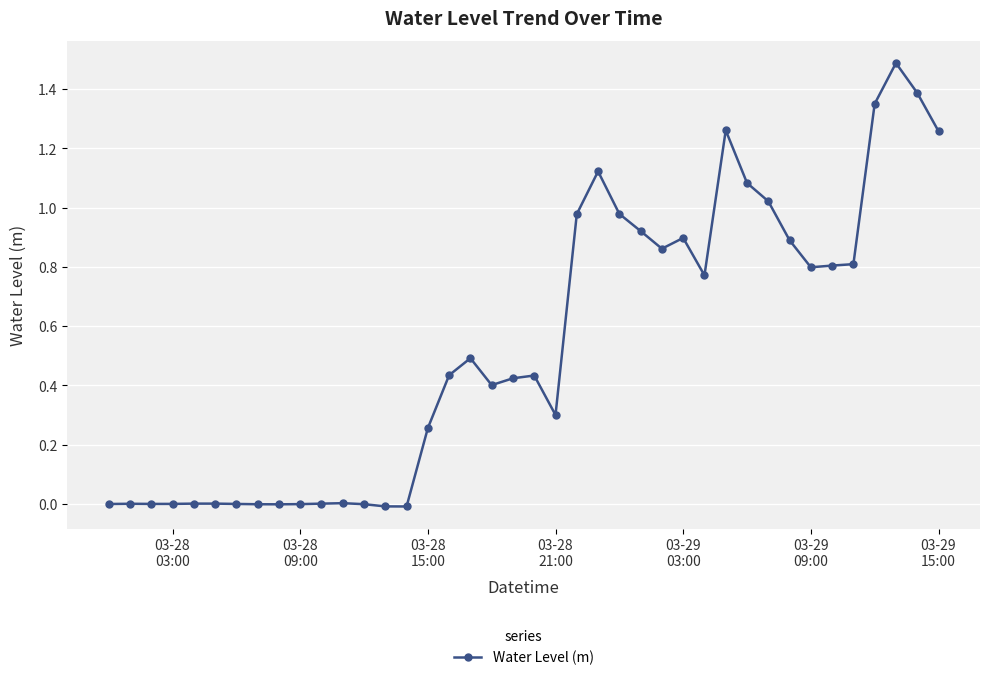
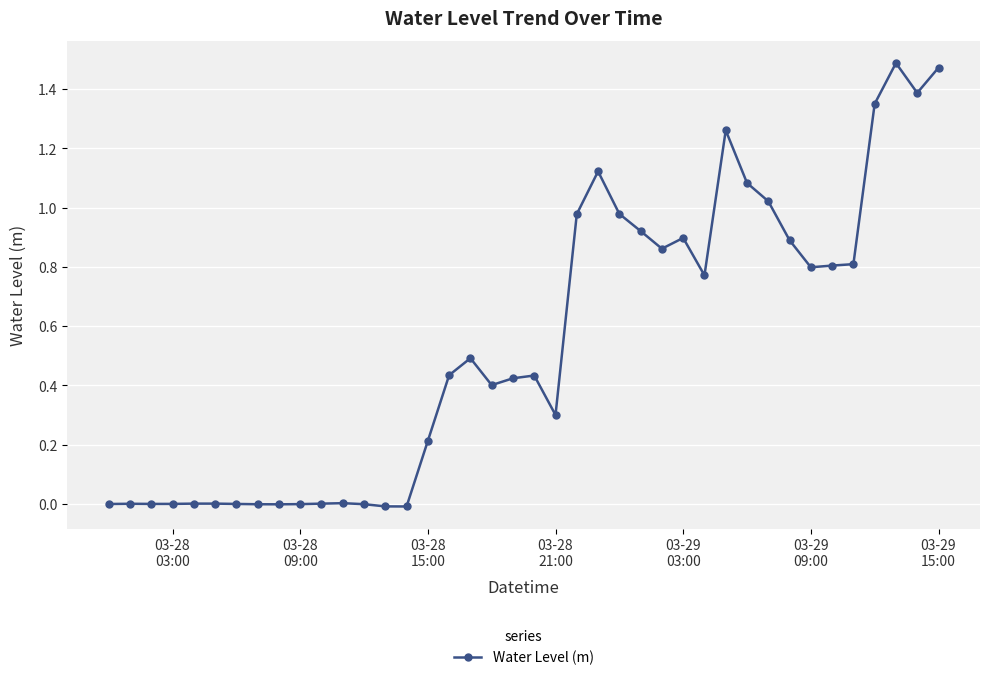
  {
    "03-28 03:00": 0.00,
    "03-28 09:00": 0.00,
-   "03-28 15:00": 0.26,
+   "03-28 15:00": 0.21,
    "03-28 21:00": 0.30,
    "03-29 03:00": 0.90,
    "03-29 09:00": 0.80,
-   "03-29 15:00": 1.26
+   "03-29 15:00": 1.47
  }
